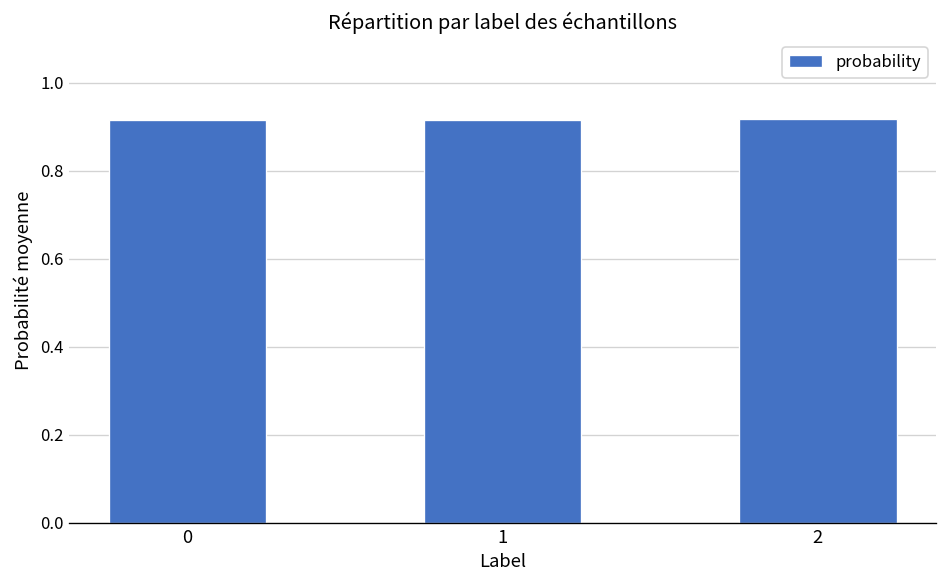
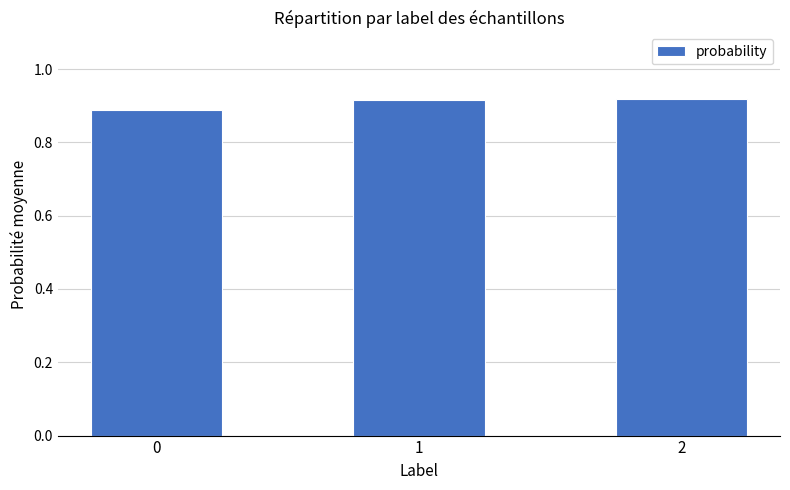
  {
-   "0": 0.92,
+   "0": 0.89,
    "1": 0.92,
    "2": 0.92
  }
